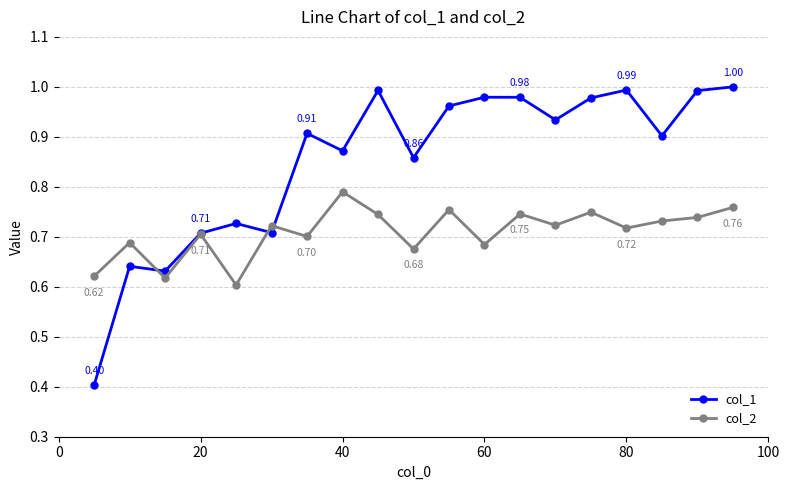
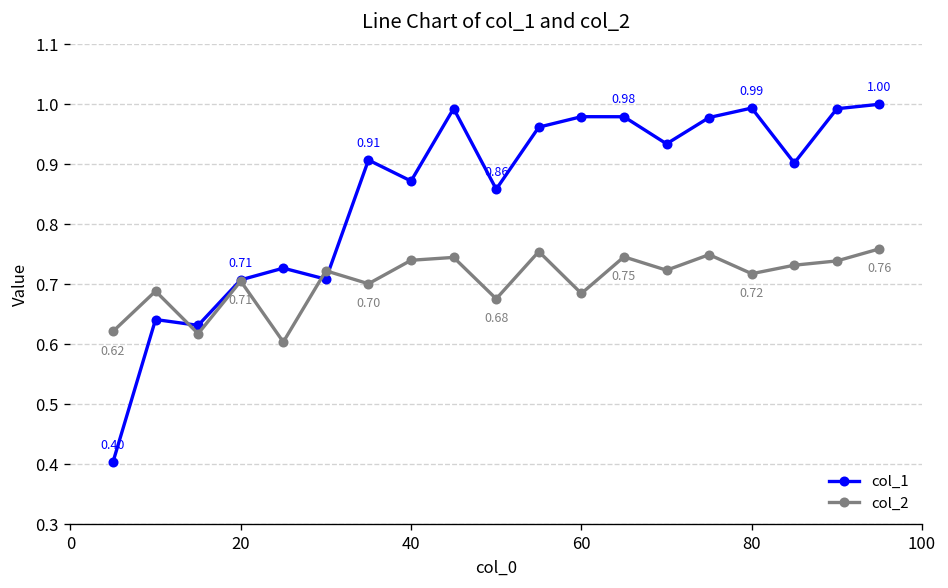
  {
    "col_1": {
      "80": 0.99
    },
    "col_2": {
-     "40": 0.79,
+     "40": 0.74,
      "60": 0.68
    }
  }
